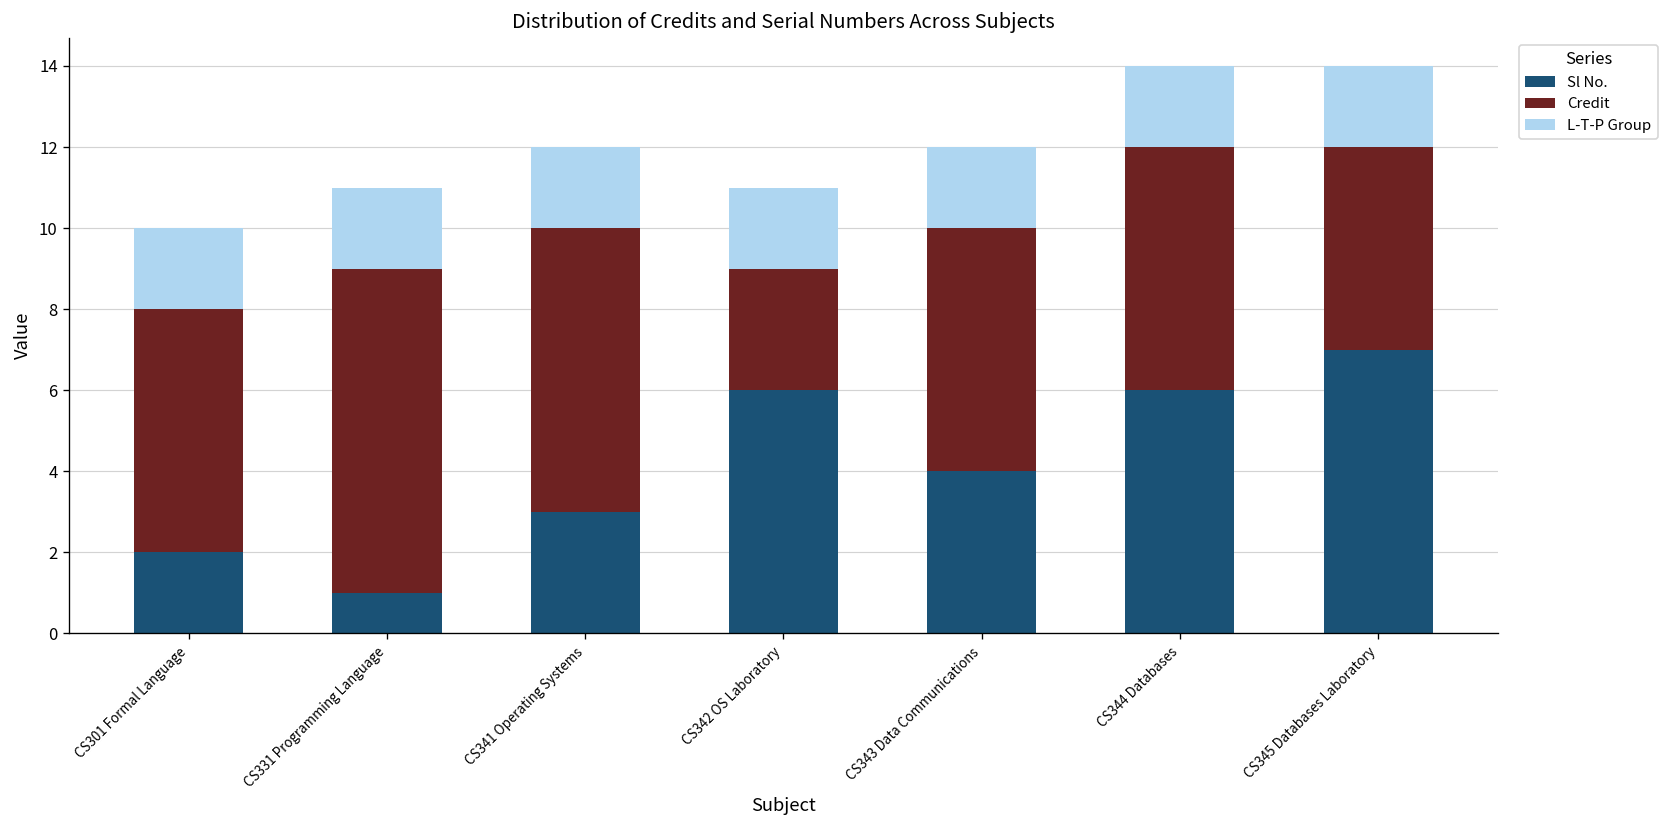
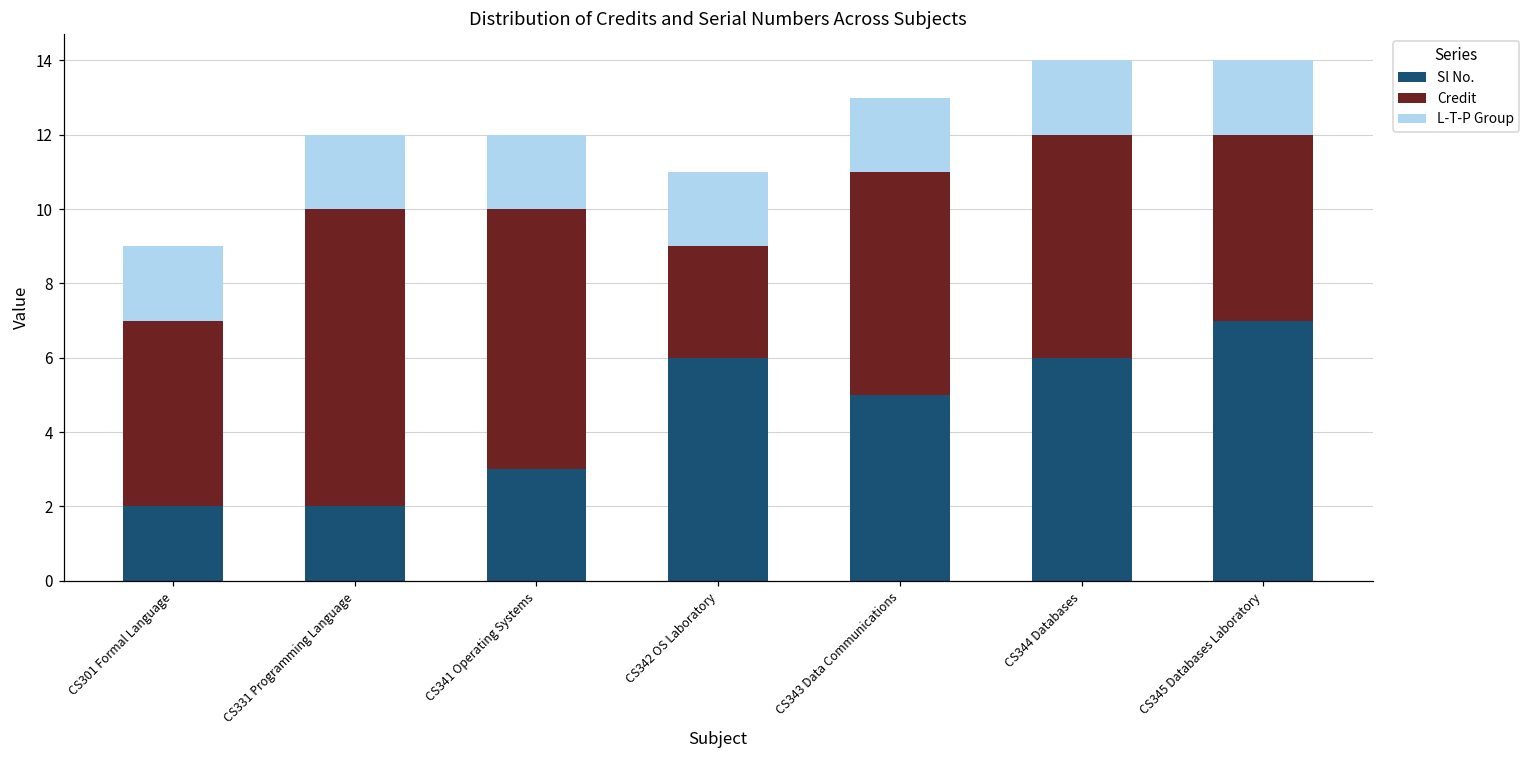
  {
    "Sl No.": {
      "CS301 Formal Language": 2,
-     "CS331 Programming Language": 1,
+     "CS331 Programming Language": 2,
      "CS341 Operating Systems": 3,
      "CS342 OS Laboratory": 6,
-     "CS343 Data Communications": 4,
+     "CS343 Data Communications": 5,
      "CS344 Databases": 6,
      "CS345 Databases Laboratory": 7
    },
    "Credit": {
-     "CS301 Formal Language": 6,
+     "CS301 Formal Language": 5,
      "CS331 Programming Language": 8,
      "CS341 Operating Systems": 7,
      "CS342 OS Laboratory": 3,
      "CS343 Data Communications": 6,
      "CS344 Databases": 6,
      "CS345 Databases Laboratory": 5
    },
    "L-T-P Group": {
      "CS301 Formal Language": 2,
      "CS331 Programming Language": 2,
      "CS341 Operating Systems": 2,
      "CS342 OS Laboratory": 2,
      "CS343 Data Communications": 2,
      "CS344 Databases": 2,
      "CS345 Databases Laboratory": 2
    }
  }
